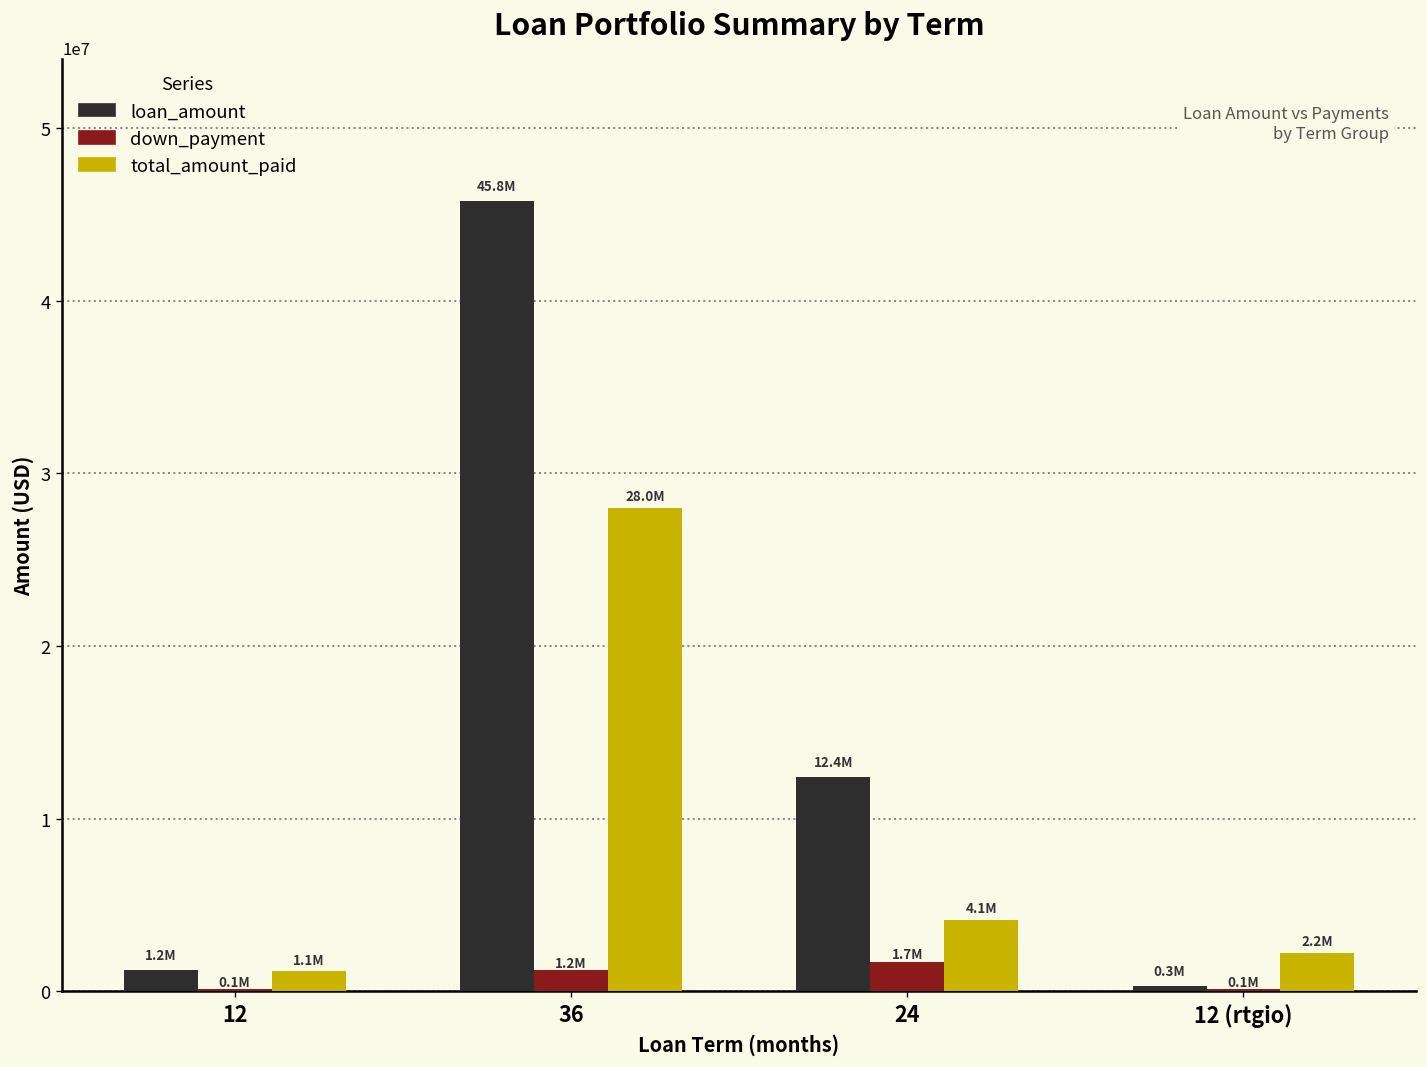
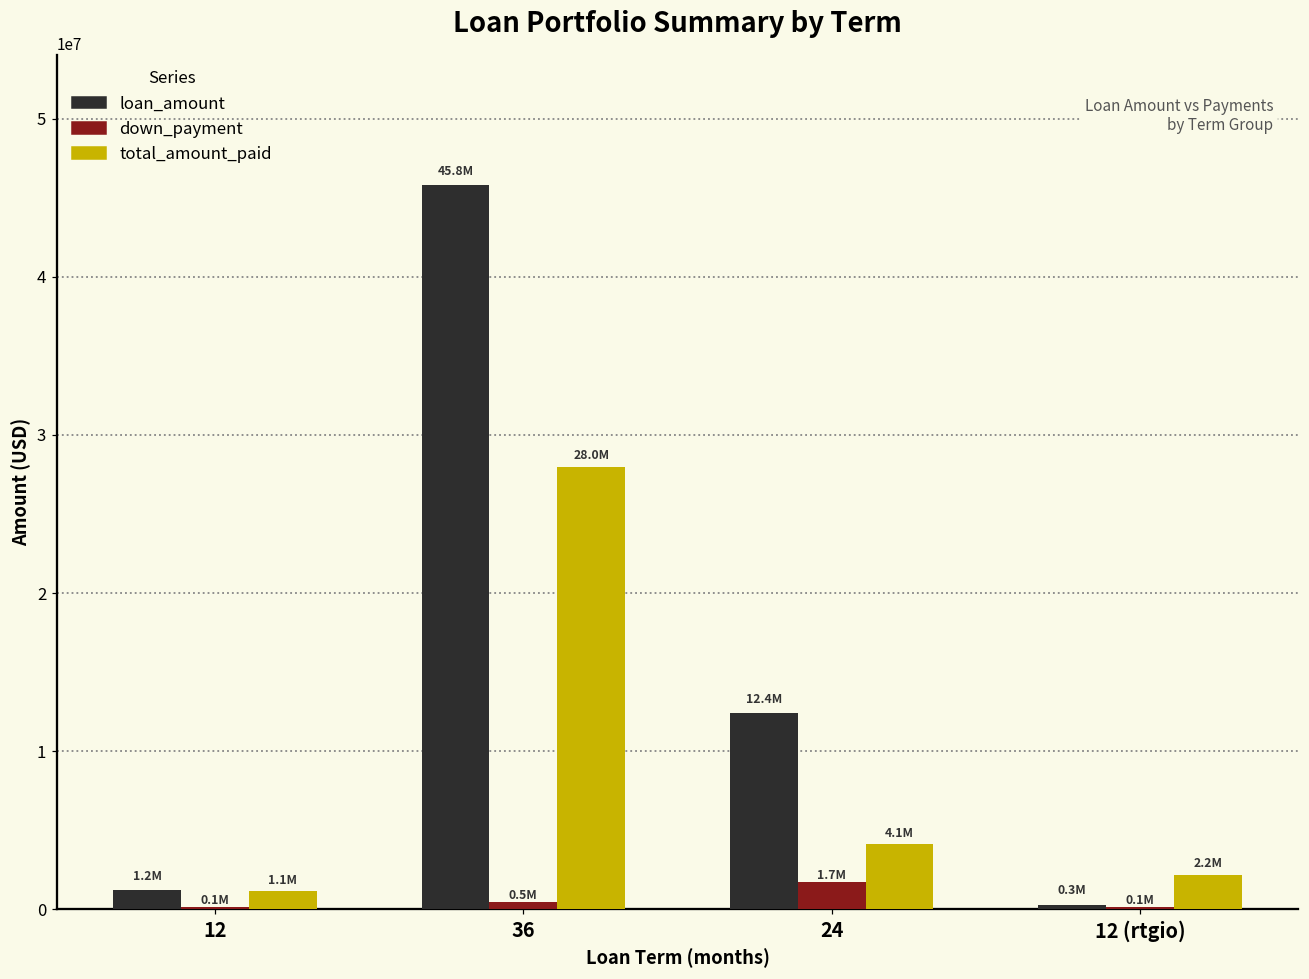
  {
    "loan_amount": {
      "12": "1.2M",
      "36": "45.8M",
      "24": "12.4M",
      "12 (rtgio)": "0.3M"
    },
    "down_payment": {
      "12": "0.1M",
-     "36": "1.2M",
+     "36": "0.5M",
      "24": "1.7M",
      "12 (rtgio)": "0.1M"
    },
    "total_amount_paid": {
      "12": "1.1M",
      "36": "28.0M",
      "24": "4.1M",
      "12 (rtgio)": "2.2M"
    }
  }
